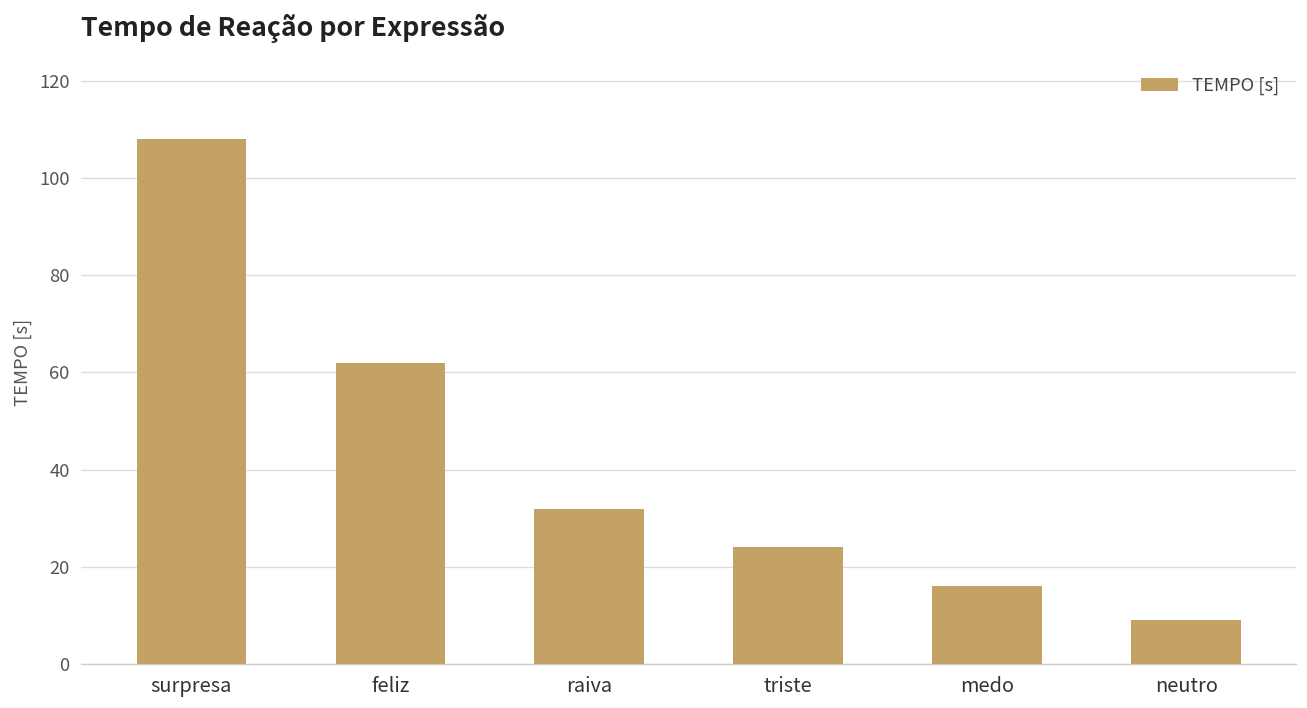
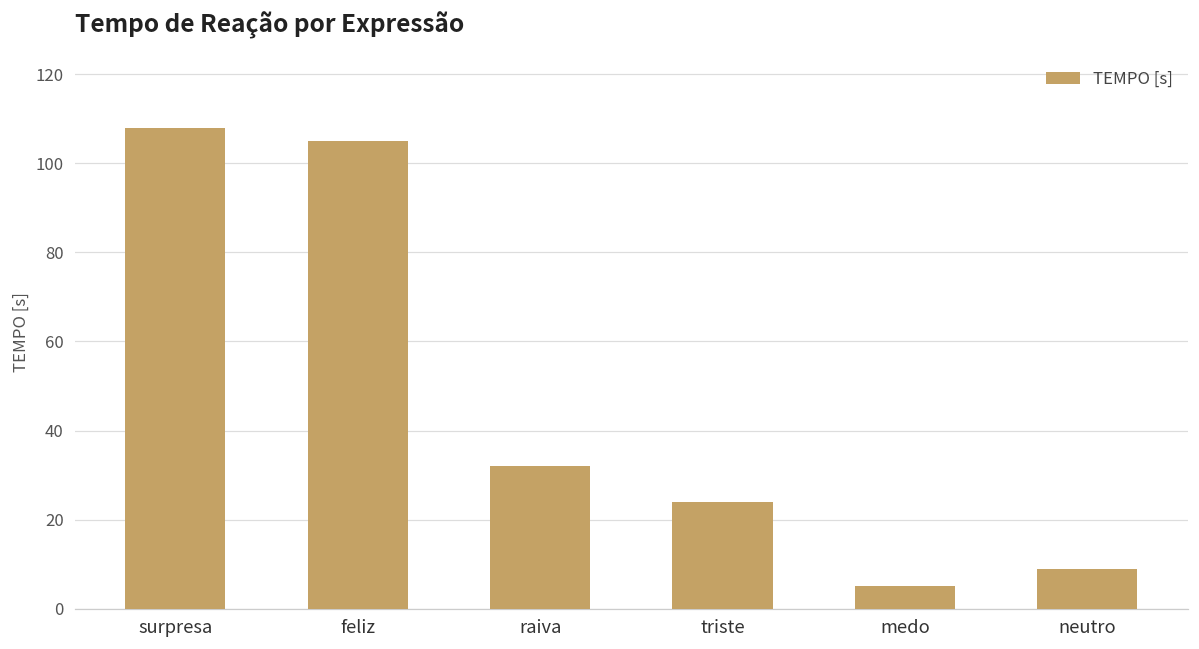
  {
    "surpresa": 108,
-   "feliz": 62,
+   "feliz": 105,
    "raiva": 32,
    "triste": 24,
-   "medo": 16,
+   "medo": 5,
    "neutro": 9
  }
